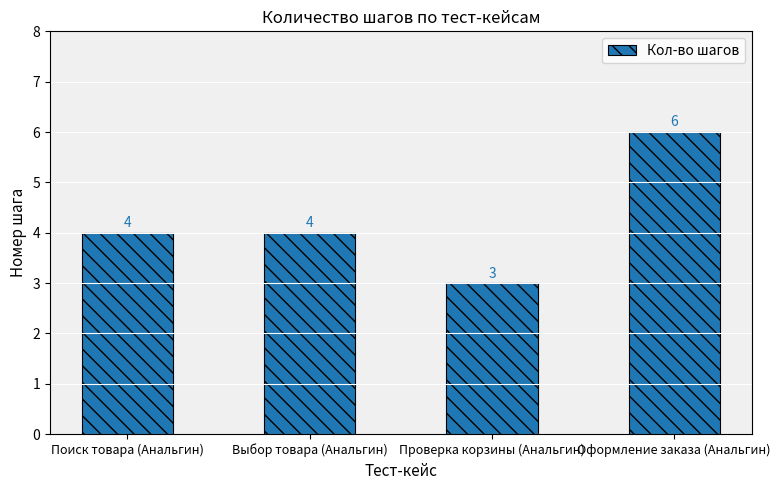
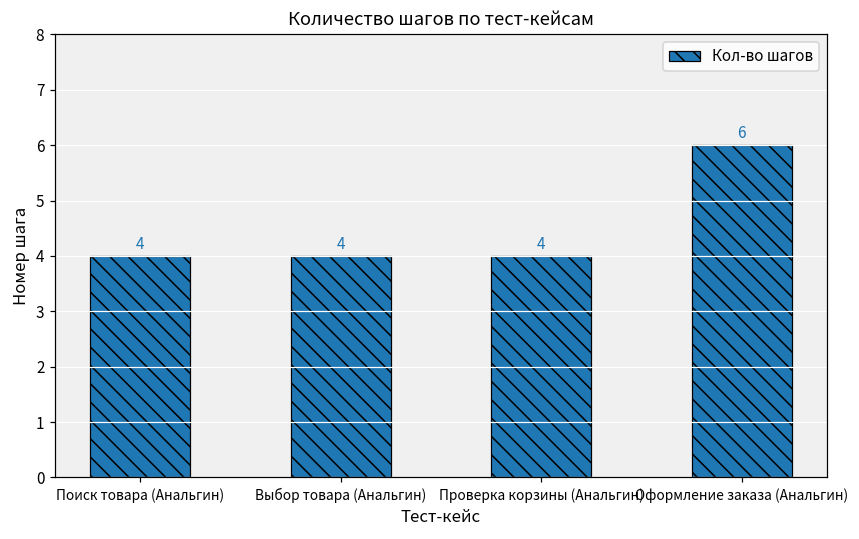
  {
    "Поиск товара (Анальгин)": 4,
    "Выбор товара (Анальгин)": 4,
-   "Проверка корзины (Анальгин)": 3,
+   "Проверка корзины (Анальгин)": 4,
    "Оформление заказа (Анальгин)": 6
  }
